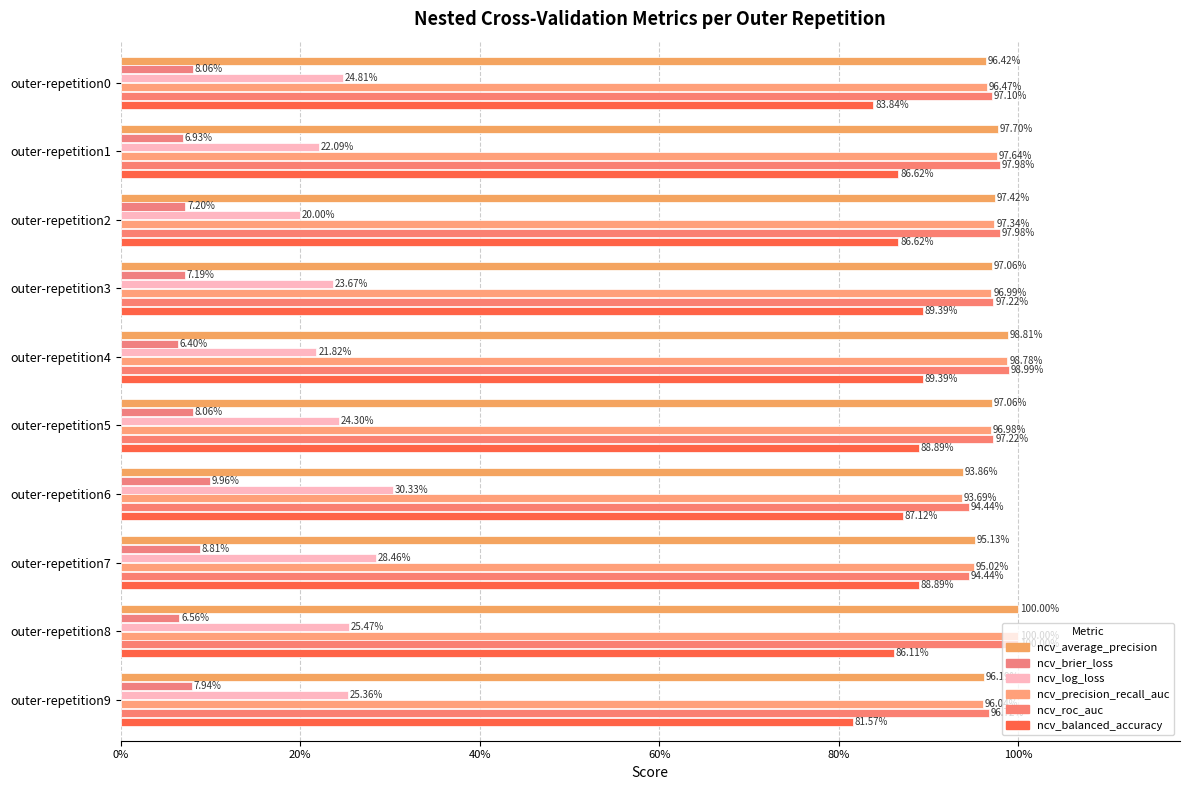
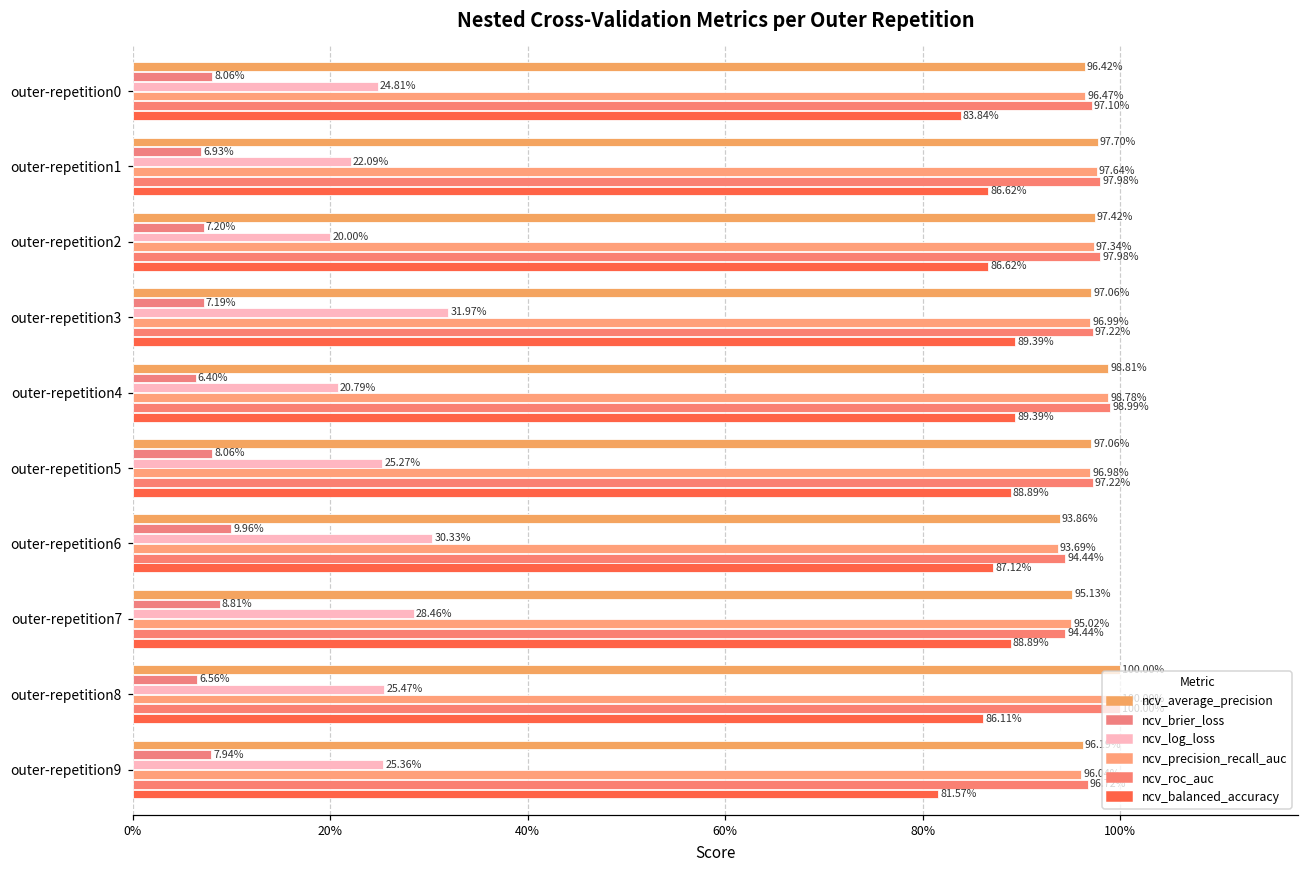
  {
    "ncv_log_loss": {
      "outer-repetition0": "24.81%",
      "outer-repetition1": "22.09%",
      "outer-repetition2": "20.00%",
-     "outer-repetition3": "23.67%",
-     "outer-repetition4": "21.82%",
-     "outer-repetition5": "24.30%",
+     "outer-repetition3": "31.97%",
+     "outer-repetition4": "20.79%",
+     "outer-repetition5": "25.27%",
      "outer-repetition6": "30.33%",
      "outer-repetition7": "28.46%",
      "outer-repetition8": "25.47%",
      "outer-repetition9": "25.36%"
    }
  }
